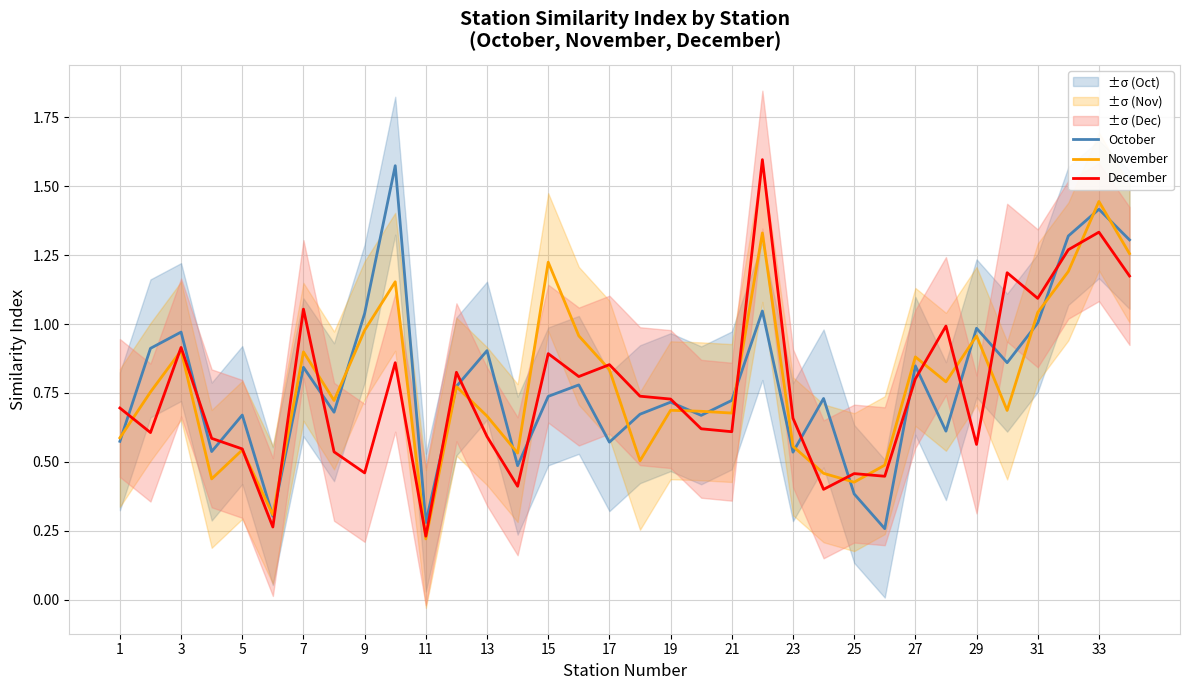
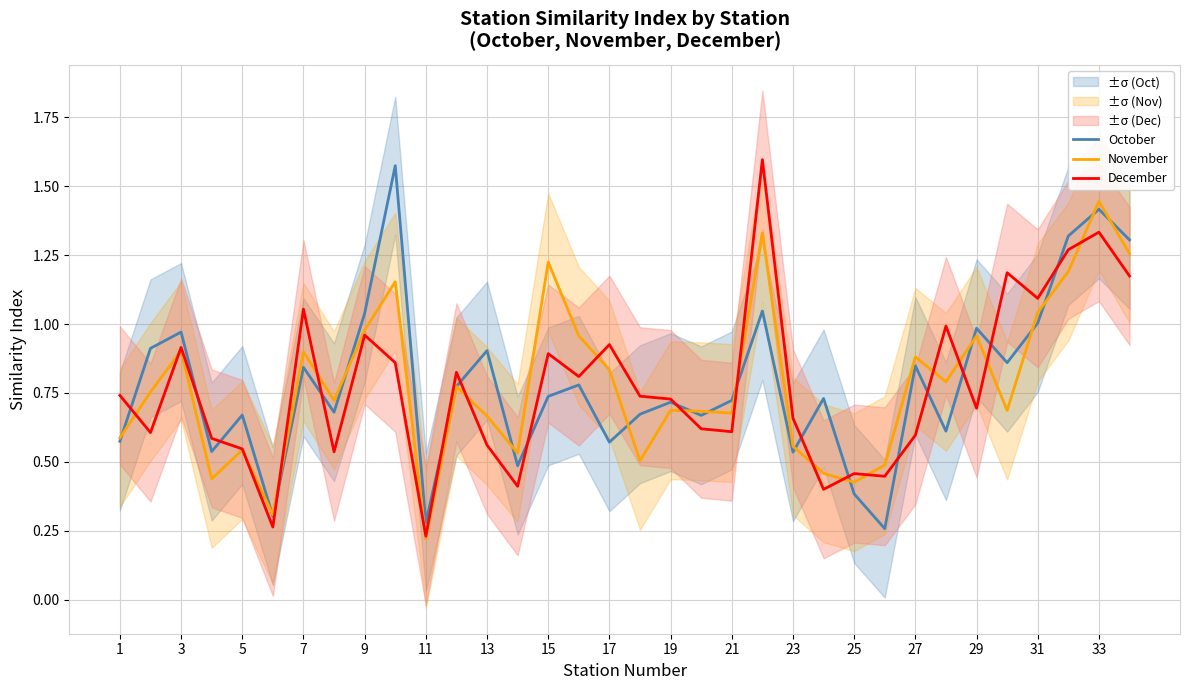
  {
    "December": {
-     "1": 0.70,
+     "1": 0.74,
      "3": 0.92,
      "7": 1.05,
-     "9": 0.46,
+     "9": 0.96,
      "11": 0.23,
-     "13": 0.59,
+     "13": 0.56,
      "15": 0.89,
-     "17": 0.85,
+     "17": 0.93,
      "19": 0.73,
      "21": 0.61,
      "23": 0.66,
      "25": 0.46,
-     "27": 0.80,
-     "29": 0.56,
+     "27": 0.60,
+     "29": 0.69,
      "31": 1.09,
      "33": 1.33
    }
  }
